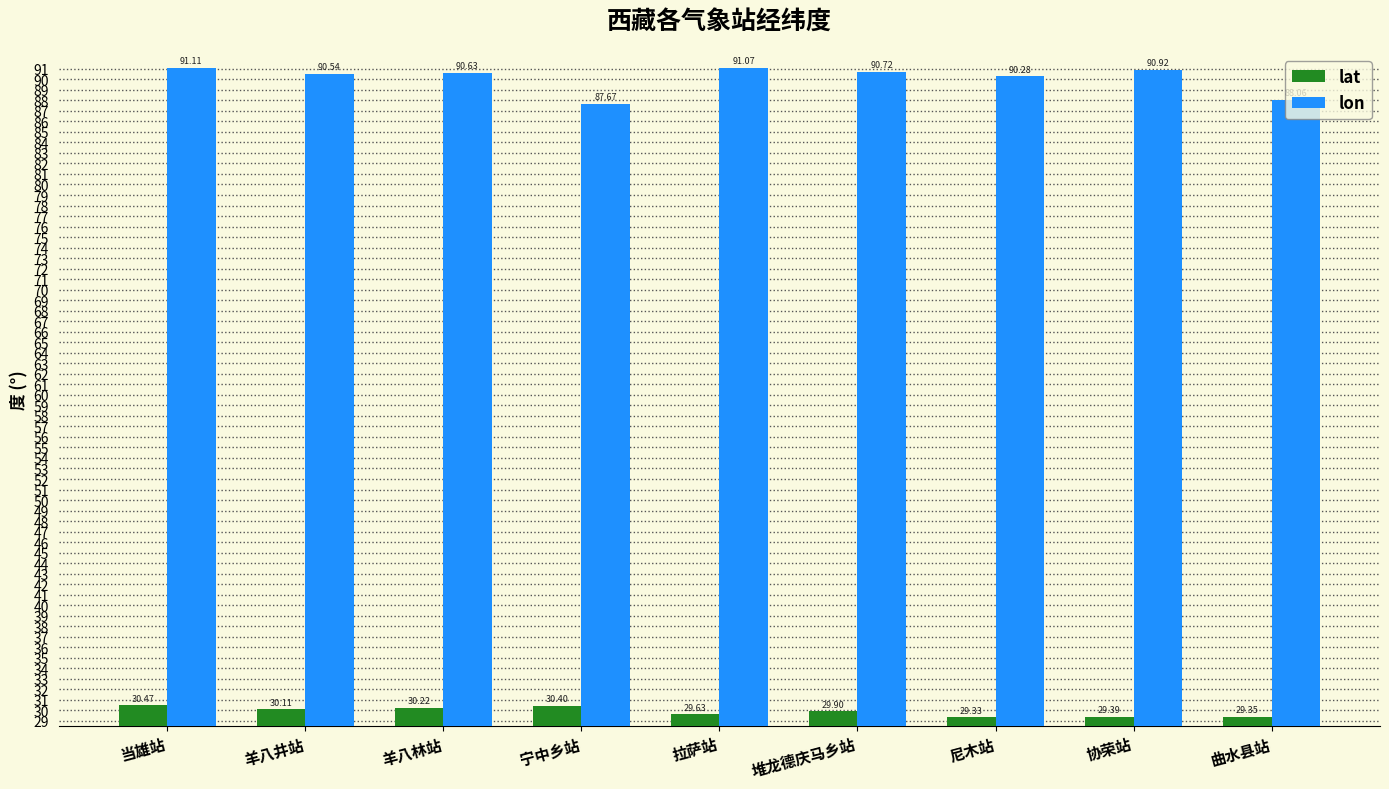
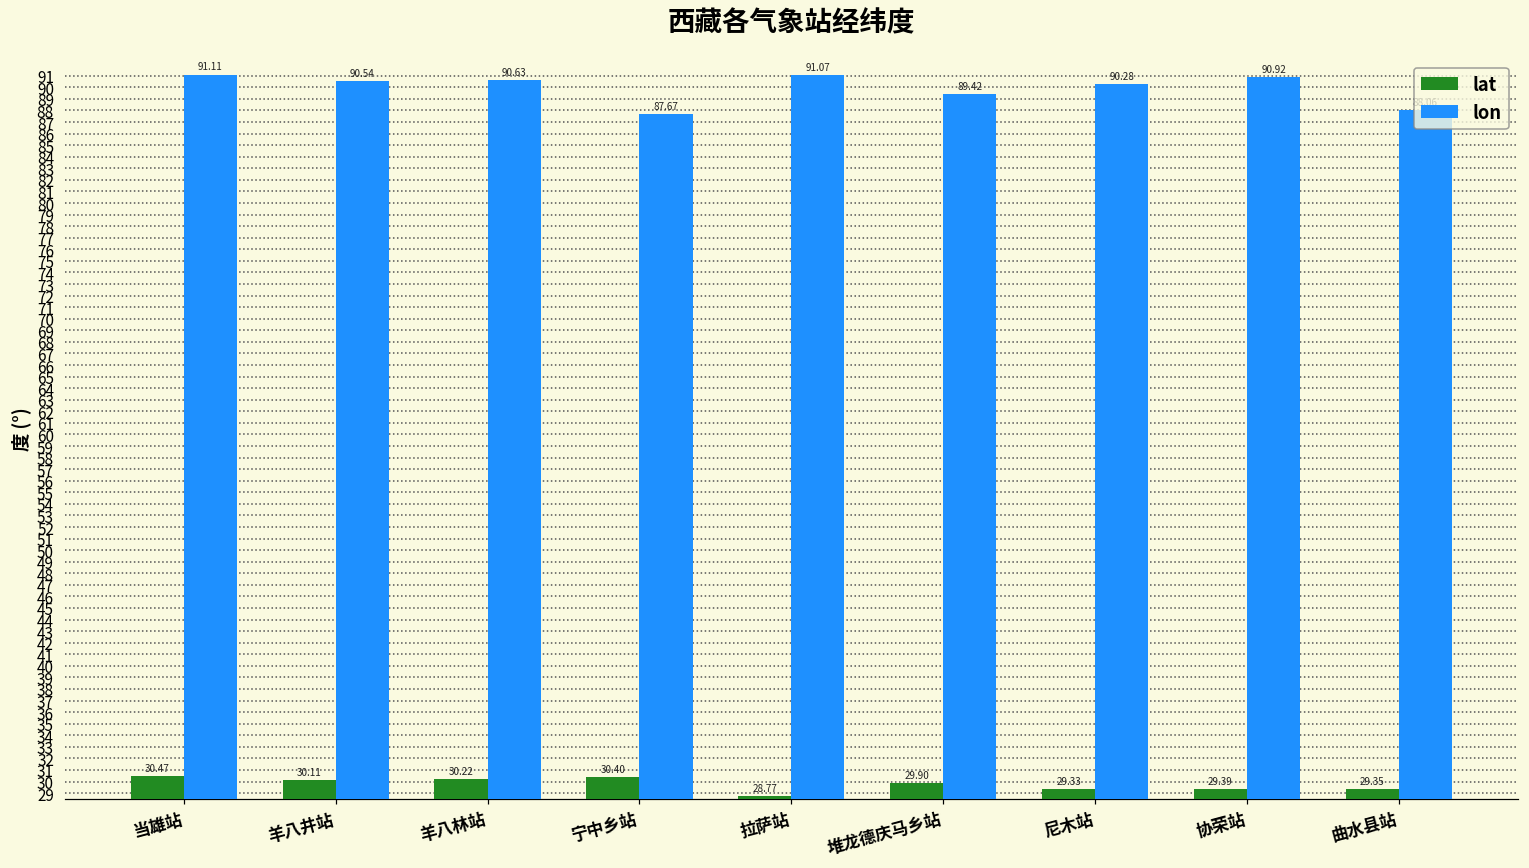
  {
    "lat": {
      "当雄站": 30.47,
      "羊八井站": 30.11,
      "羊八林站": 30.22,
      "宁中乡站": 30.40,
-     "拉萨站": 29.63,
+     "拉萨站": 28.77,
      "堆龙德庆马乡站": 29.90,
      "尼木站": 29.33,
      "协荣站": 29.39,
      "曲水县站": 29.35
    },
    "lon": {
      "当雄站": 91.11,
      "羊八井站": 90.54,
      "羊八林站": 90.63,
      "宁中乡站": 87.67,
      "拉萨站": 91.07,
-     "堆龙德庆马乡站": 90.72,
+     "堆龙德庆马乡站": 89.42,
      "尼木站": 90.28,
      "协荣站": 90.92
    }
  }
